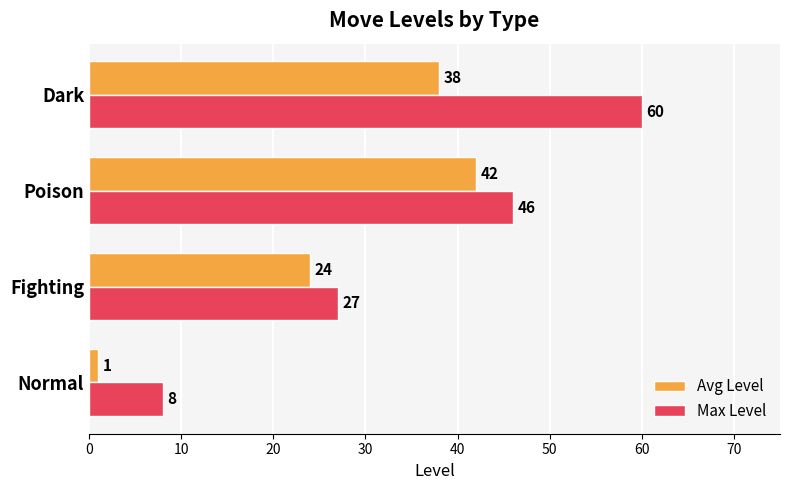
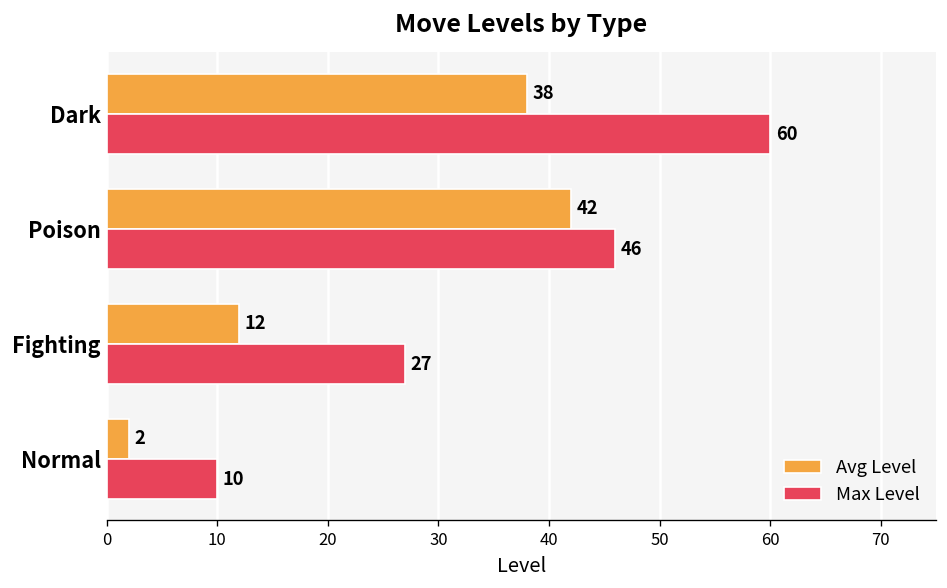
  {
    "Avg Level": {
      "Dark": 38,
      "Poison": 42,
-     "Fighting": 24,
-     "Normal": 1
+     "Fighting": 12,
+     "Normal": 2
    },
    "Max Level": {
      "Dark": 60,
      "Poison": 46,
      "Fighting": 27,
-     "Normal": 8
+     "Normal": 10
    }
  }
